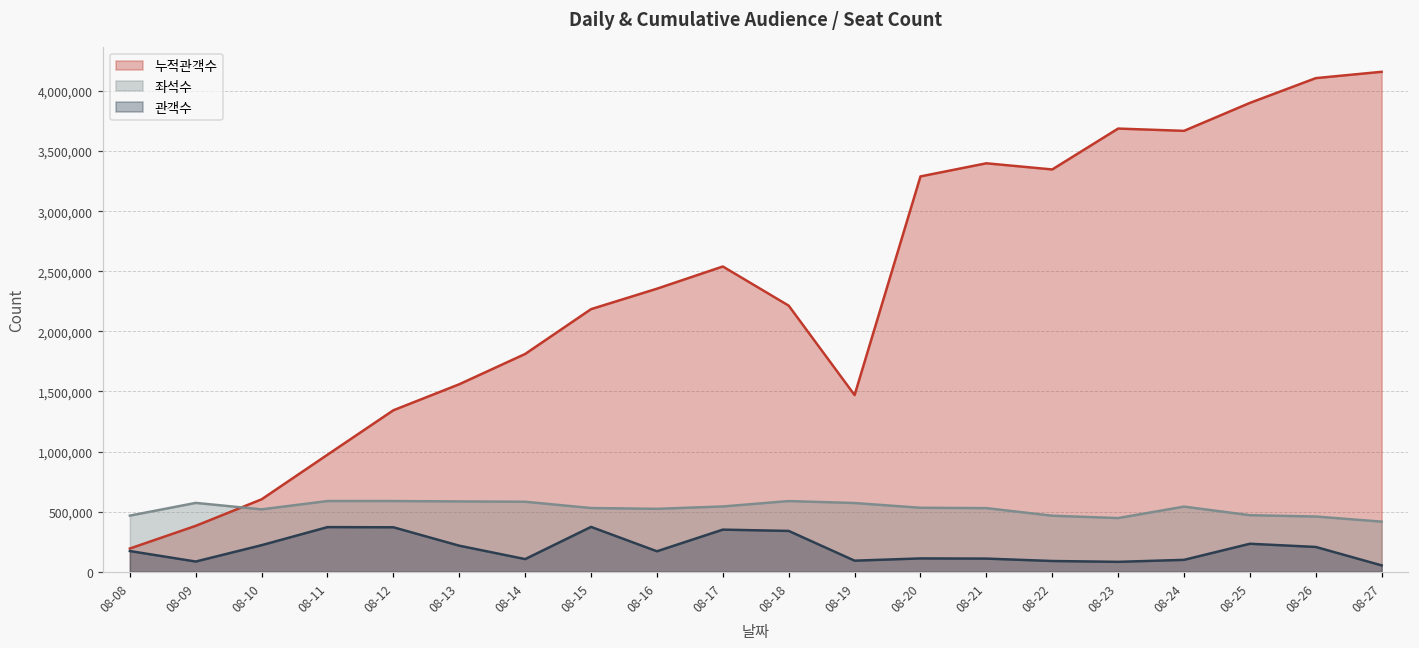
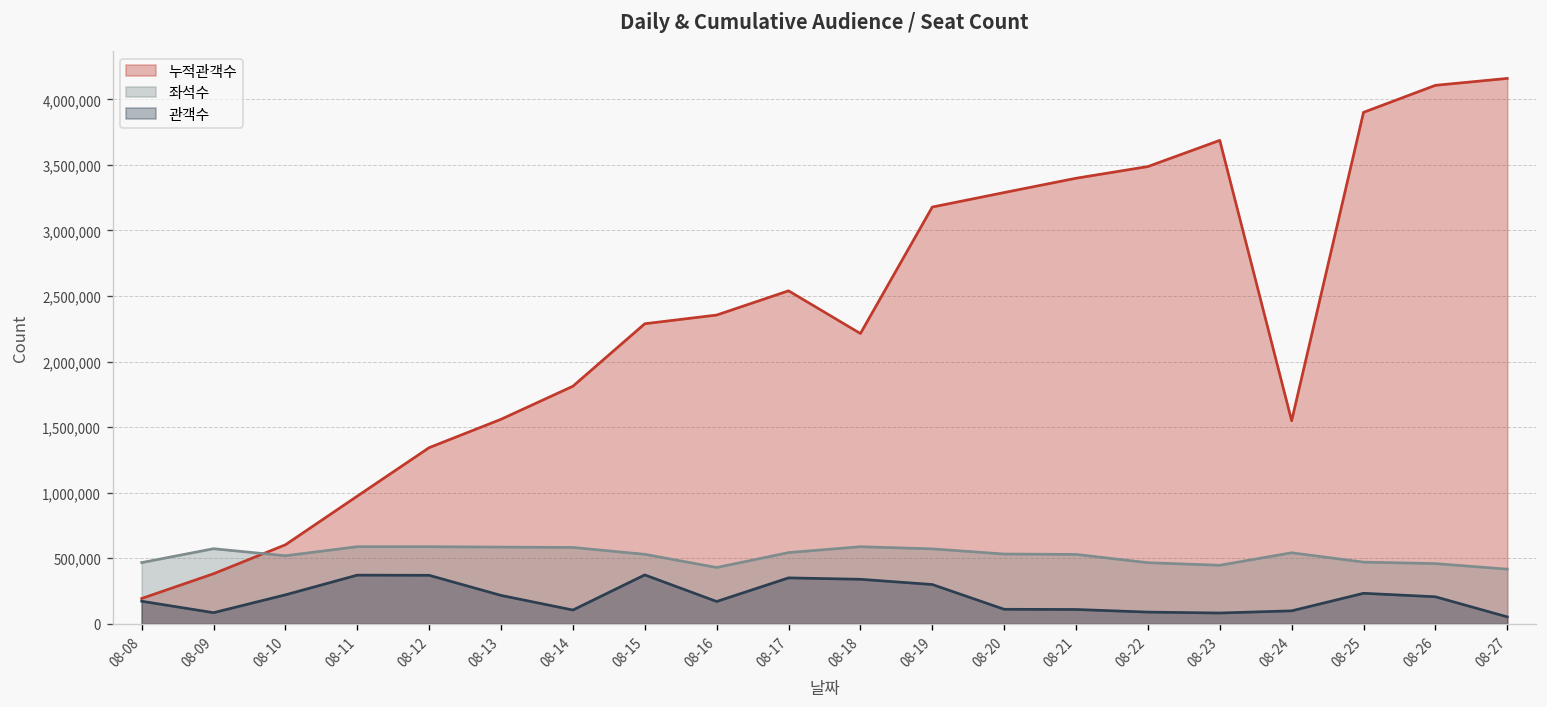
  {
    "누적관객수": {
      "08-09": "380,000",
      "08-10": "600,000",
      "08-11": "970,000",
      "08-12": "1,340,000",
      "08-13": "1,560,000",
      "08-14": "1,810,000",
-     "08-15": "2,180,000",
+     "08-15": "2,290,000",
      "08-16": "2,350,000",
      "08-17": "2,540,000",
      "08-18": "2,210,000",
-     "08-19": "1,470,000",
+     "08-19": "3,180,000",
      "08-20": "3,290,000",
      "08-21": "3,400,000",
-     "08-22": "3,350,000",
+     "08-22": "3,490,000",
      "08-23": "3,690,000",
-     "08-24": "3,670,000",
+     "08-24": "1,550,000",
      "08-25": "3,900,000",
      "08-26": "4,110,000",
      "08-27": "4,160,000"
    },
    "좌석수": {
      "08-08": "470,000",
      "08-09": "570,000",
      "08-10": "520,000",
      "08-11": "590,000",
      "08-12": "590,000",
      "08-13": "580,000",
      "08-14": "580,000",
      "08-15": "530,000",
-     "08-16": "520,000",
+     "08-16": "430,000",
      "08-17": "540,000",
      "08-18": "590,000",
      "08-19": "570,000",
      "08-20": "530,000",
      "08-21": "530,000",
      "08-22": "470,000",
      "08-23": "450,000",
      "08-24": "540,000",
      "08-25": "470,000",
      "08-26": "460,000",
      "08-27": "420,000"
    },
    "관객수": {
      "08-09": "80,000",
      "08-10": "220,000",
      "08-11": "370,000",
      "08-12": "370,000",
      "08-13": "220,000",
      "08-14": "100,000",
      "08-15": "370,000",
      "08-16": "170,000",
      "08-17": "350,000",
      "08-18": "340,000",
-     "08-19": "90,000",
+     "08-19": "300,000",
      "08-20": "110,000",
      "08-21": "110,000",
      "08-22": "90,000",
      "08-23": "80,000",
      "08-24": "100,000",
      "08-25": "230,000",
      "08-26": "210,000",
      "08-27": "50,000"
    }
  }
